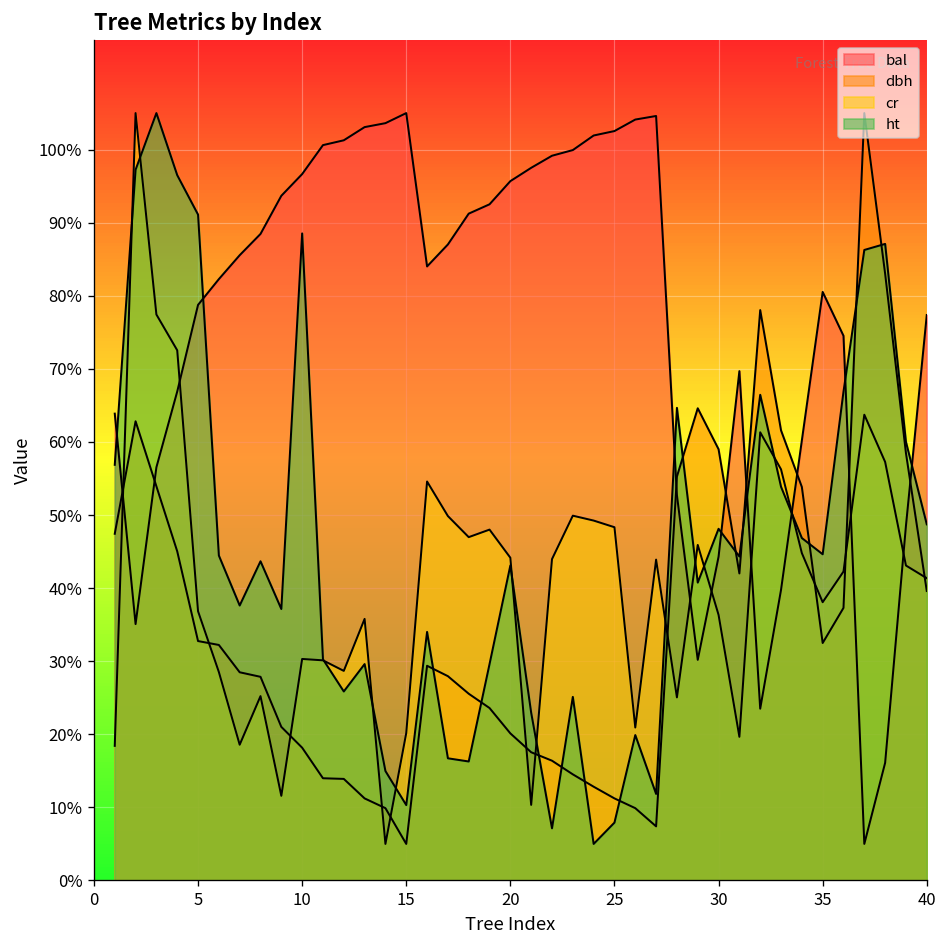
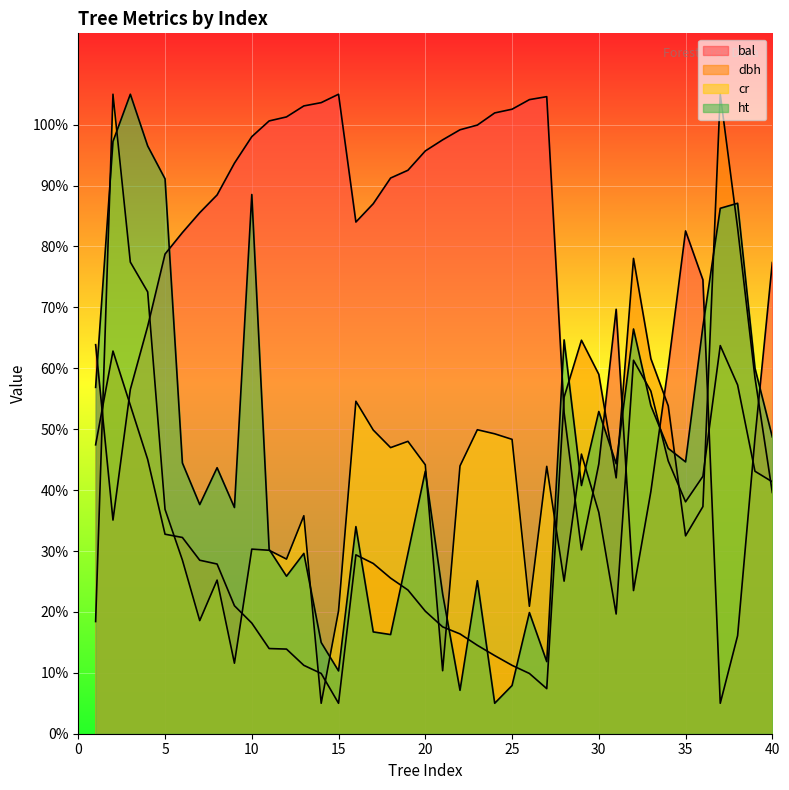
  {
    "bal": {
      "5": "79%",
-     "10": "97%",
+     "10": "98%",
      "15": "105%",
      "20": "96%",
      "25": "103%",
      "30": "44%",
-     "35": "81%",
+     "35": "83%",
      "40": "77%"
    },
    "ht": {
      "5": "91%",
      "10": "89%",
      "15": "10%",
      "20": "43%",
      "25": "8%",
-     "30": "48%",
+     "30": "53%",
      "35": "45%",
      "40": "49%"
    }
  }
